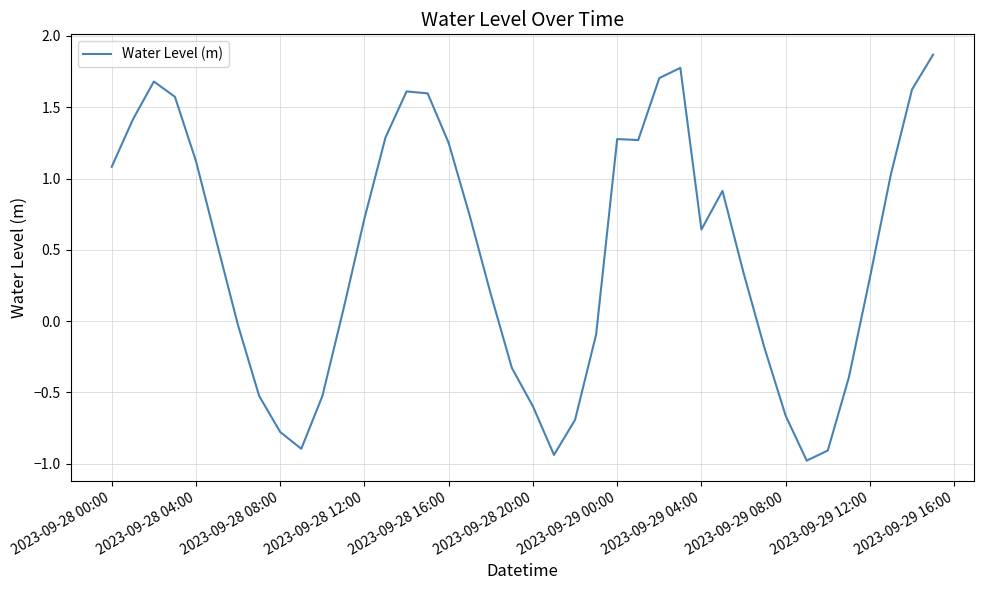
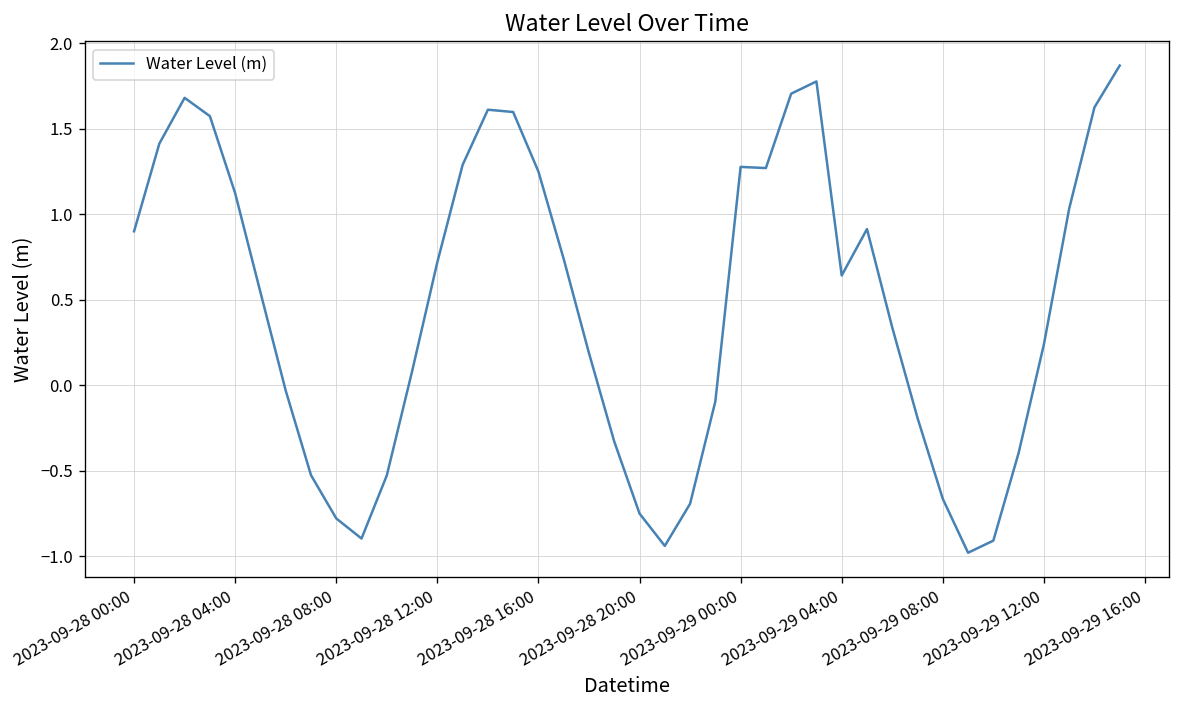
  {
-   "2023-09-28 00:00": 1.08,
+   "2023-09-28 00:00": 0.90,
    "2023-09-28 04:00": 1.12,
    "2023-09-28 08:00": -0.78,
    "2023-09-28 12:00": 0.72,
    "2023-09-28 16:00": 1.25,
-   "2023-09-28 20:00": -0.60,
+   "2023-09-28 20:00": -0.75,
    "2023-09-29 00:00": 1.28,
    "2023-09-29 04:00": 0.64,
    "2023-09-29 08:00": -0.66,
-   "2023-09-29 12:00": 0.30
+   "2023-09-29 12:00": 0.24
  }
